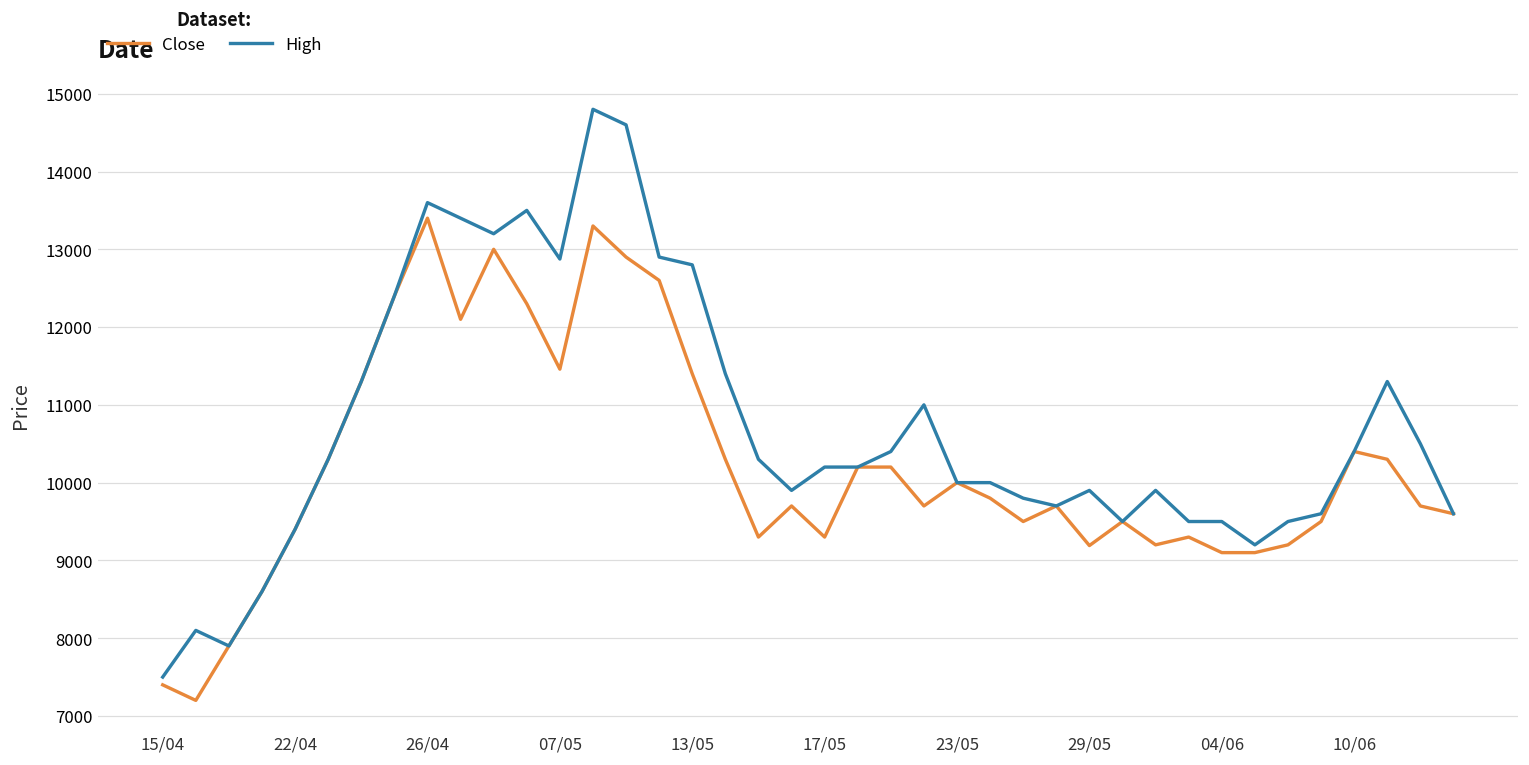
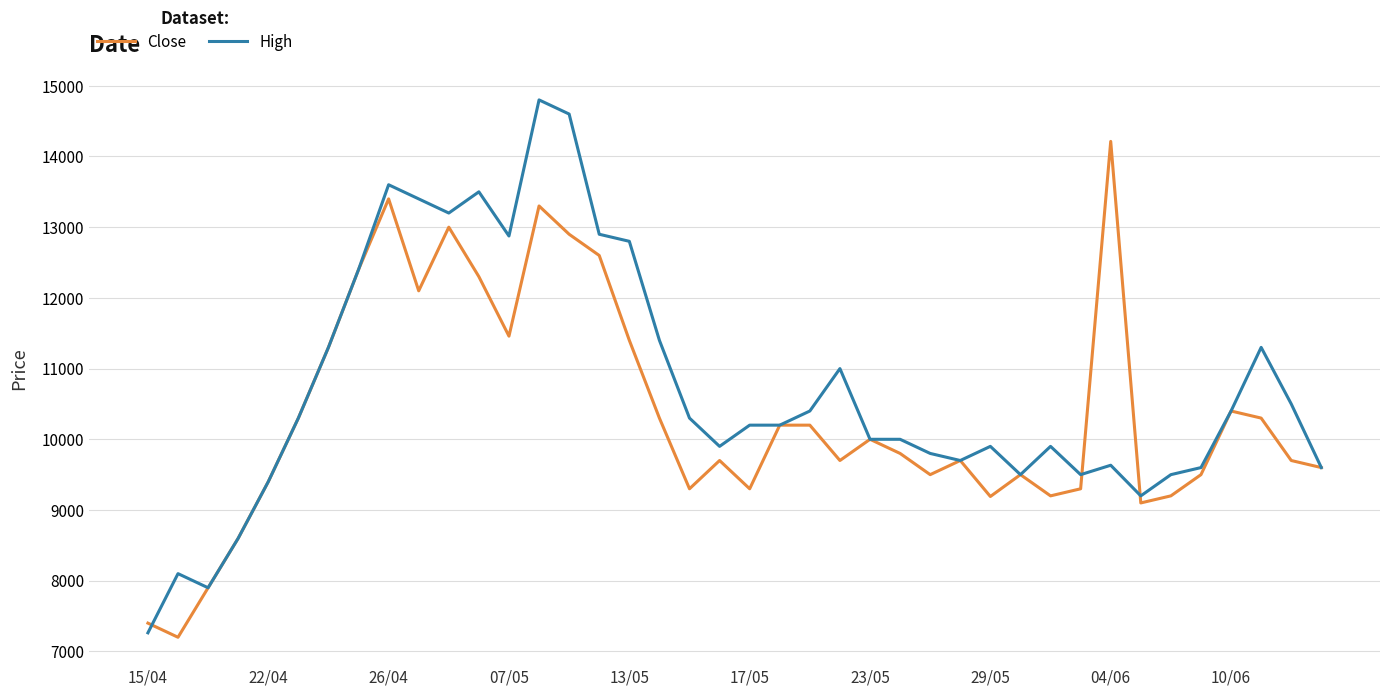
  {
    "Close": {
      "15/04": 7400,
      "26/04": 13400,
      "07/05": 11500,
      "13/05": 11400,
      "17/05": 9300,
      "29/05": 9200,
-     "04/06": 9100
+     "04/06": 14200
    },
    "High": {
-     "15/04": 7500,
+     "15/04": 7300,
      "26/04": 13600,
      "07/05": 12900,
      "13/05": 12800,
      "17/05": 10200,
      "29/05": 9900,
-     "04/06": 9500
+     "04/06": 9600
    }
  }
